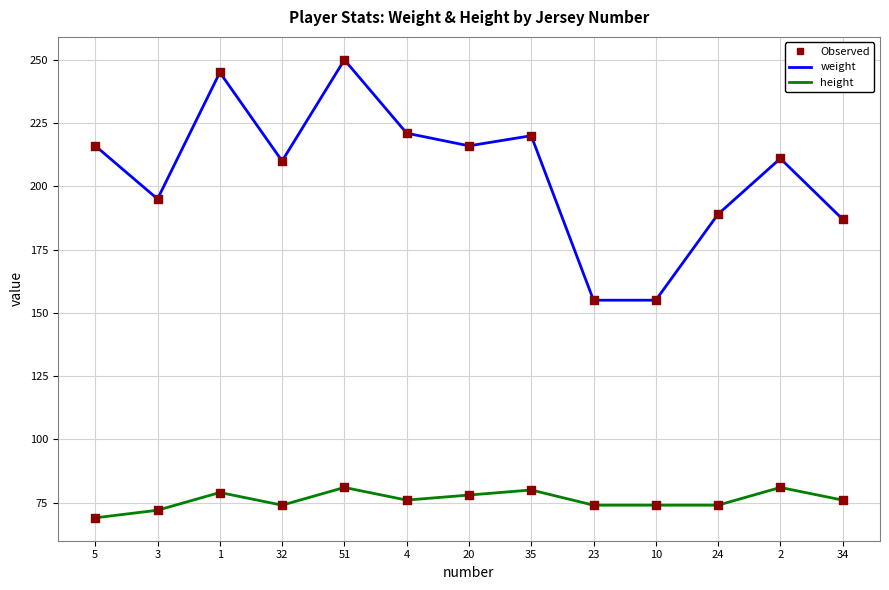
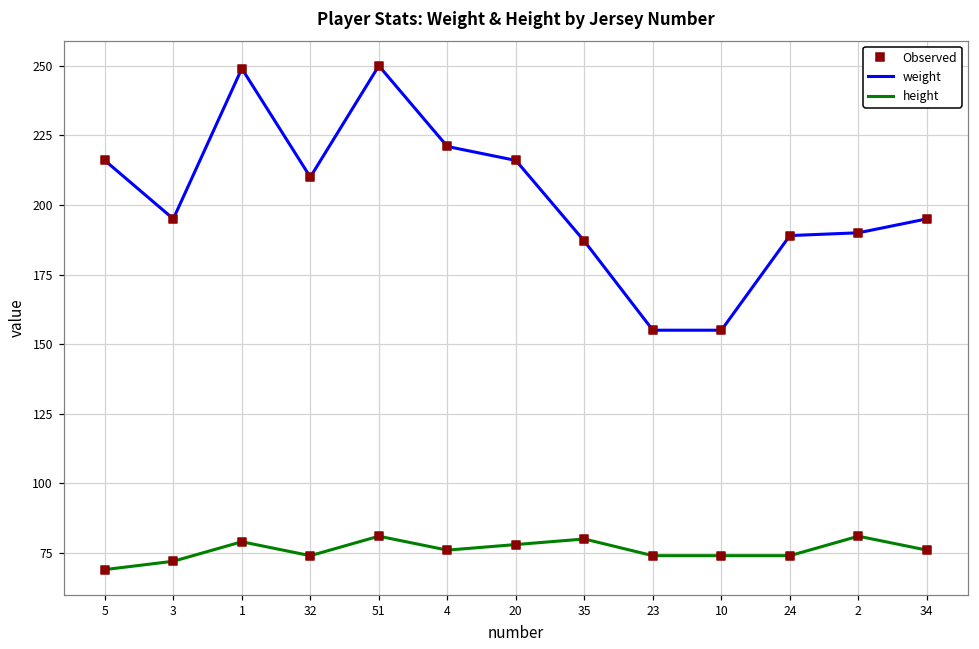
  {
    "weight": {
      "5": 216,
      "3": 195,
-     "1": 245,
+     "1": 249,
      "32": 210,
      "51": 250,
      "4": 221,
      "20": 216,
-     "35": 220,
+     "35": 187,
      "23": 155,
      "10": 155,
      "24": 189,
-     "2": 211,
-     "34": 187
+     "2": 190,
+     "34": 195
    },
    "height": {
      "5": 69,
      "3": 72,
      "1": 79,
      "32": 74,
      "51": 81,
      "4": 76,
      "20": 78,
      "35": 80,
      "23": 74,
      "10": 74,
      "24": 74,
      "2": 81,
      "34": 76
    }
  }
